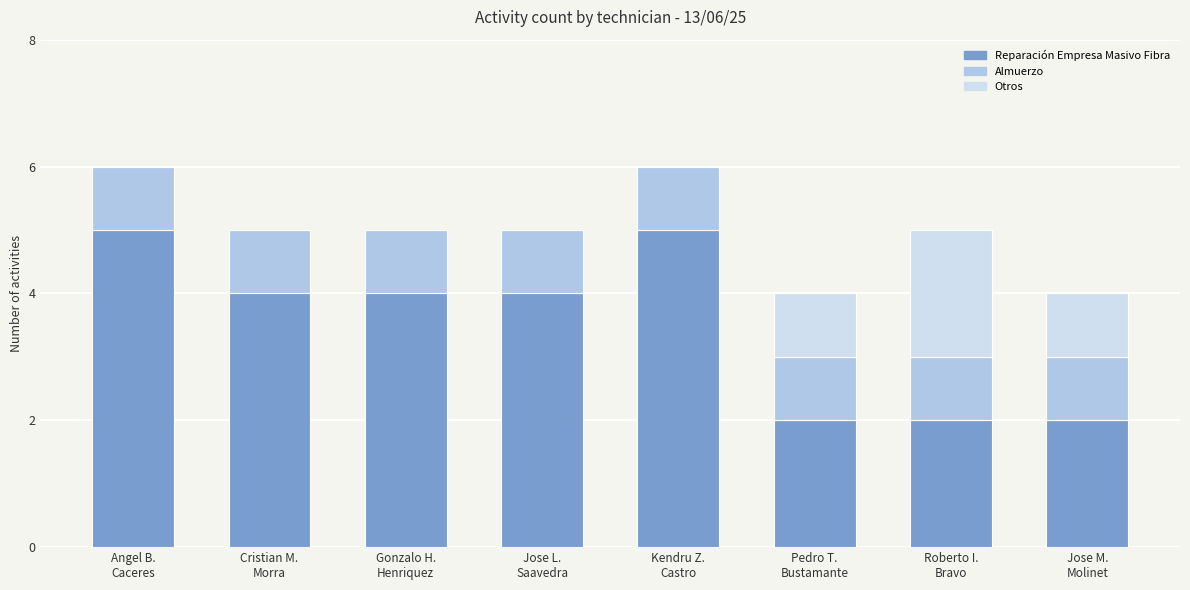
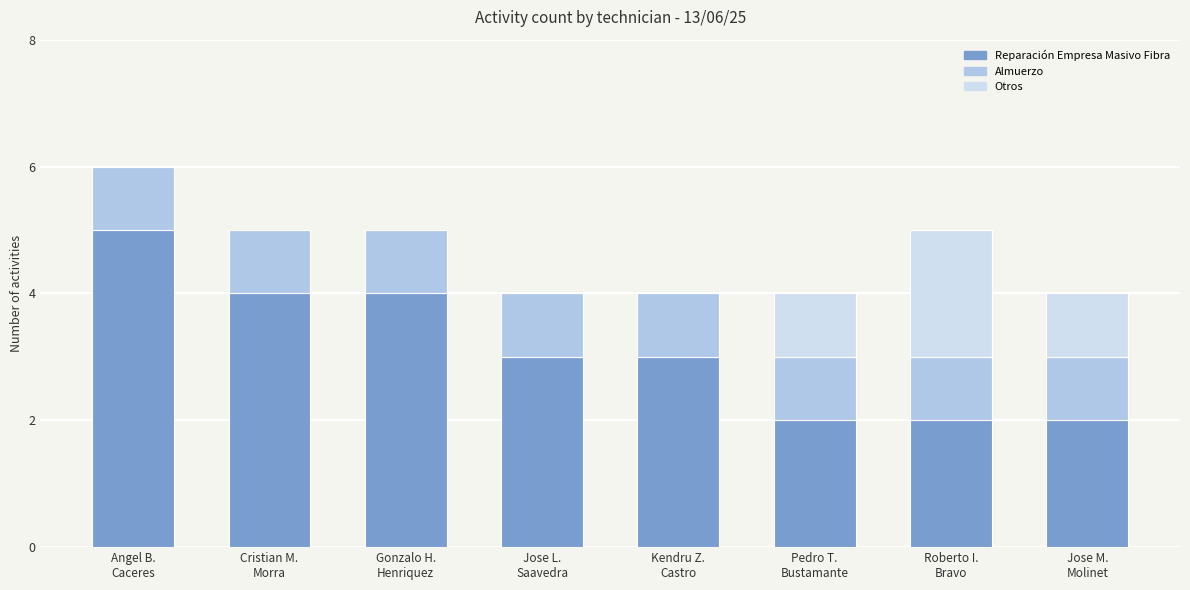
  {
    "Reparación Empresa Masivo Fibra": {
      "Angel B. Caceres": 5,
      "Cristian M. Morra": 4,
      "Gonzalo H. Henriquez": 4,
-     "Jose L. Saavedra": 4,
-     "Kendru Z. Castro": 5,
+     "Jose L. Saavedra": 3,
+     "Kendru Z. Castro": 3,
      "Pedro T. Bustamante": 2,
      "Roberto I. Bravo": 2,
      "Jose M. Molinet": 2
    }
  }
